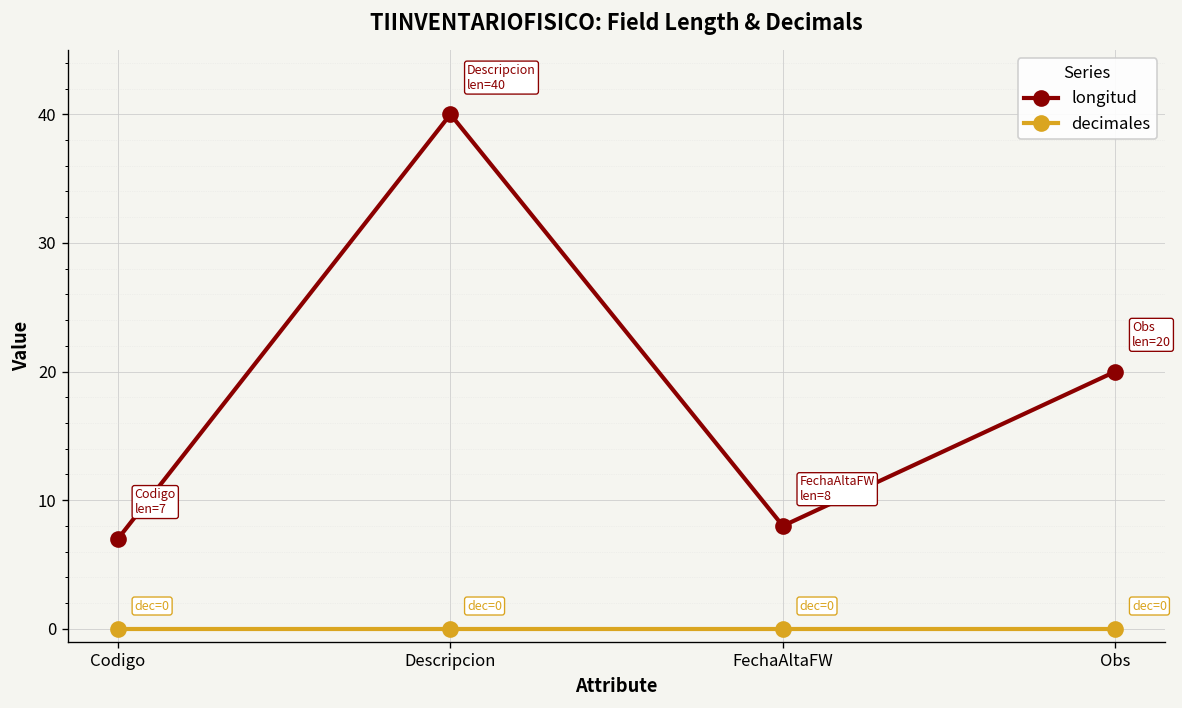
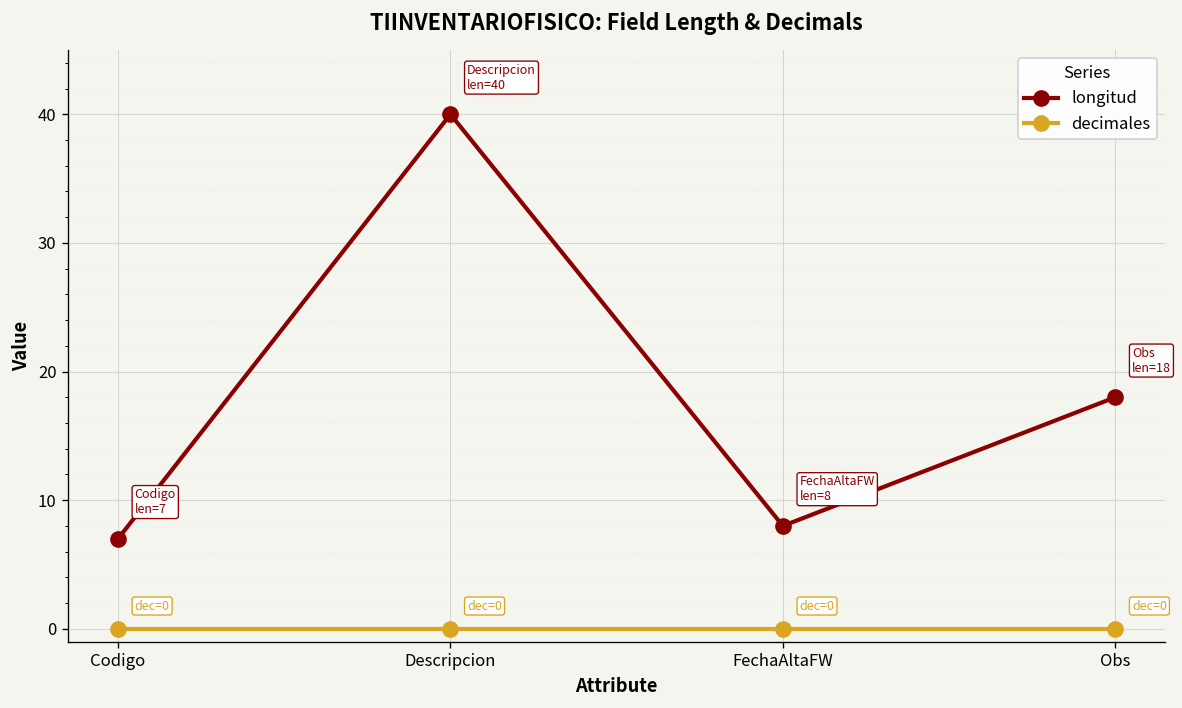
  {
    "longitud": {
-     "Obs": 20
+     "Obs": 18
    }
  }
